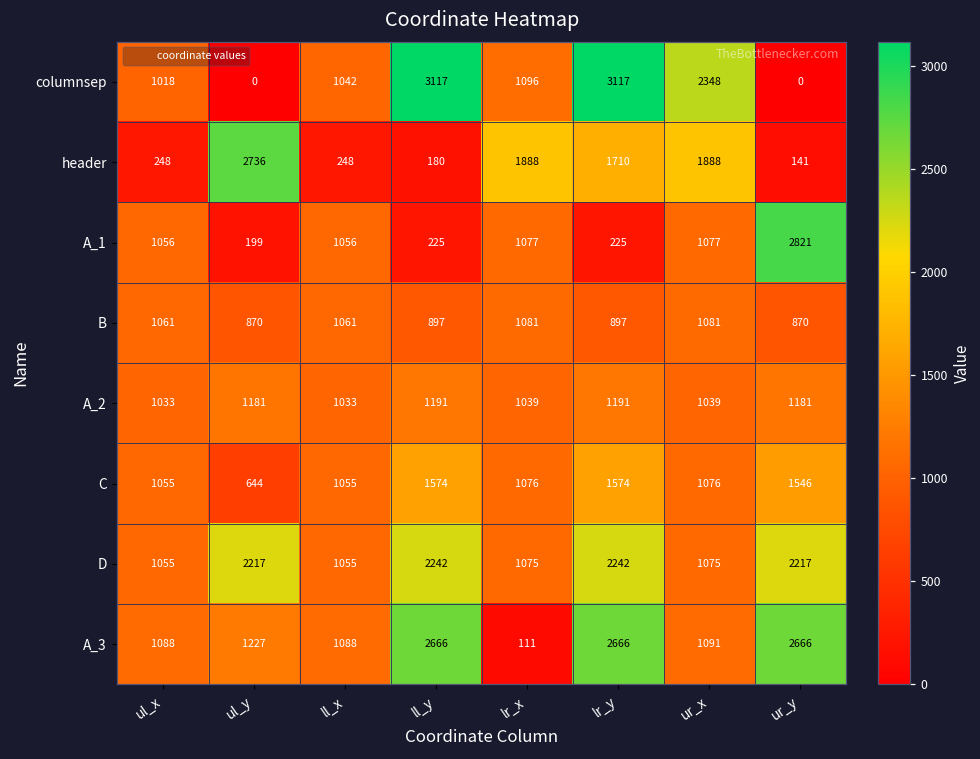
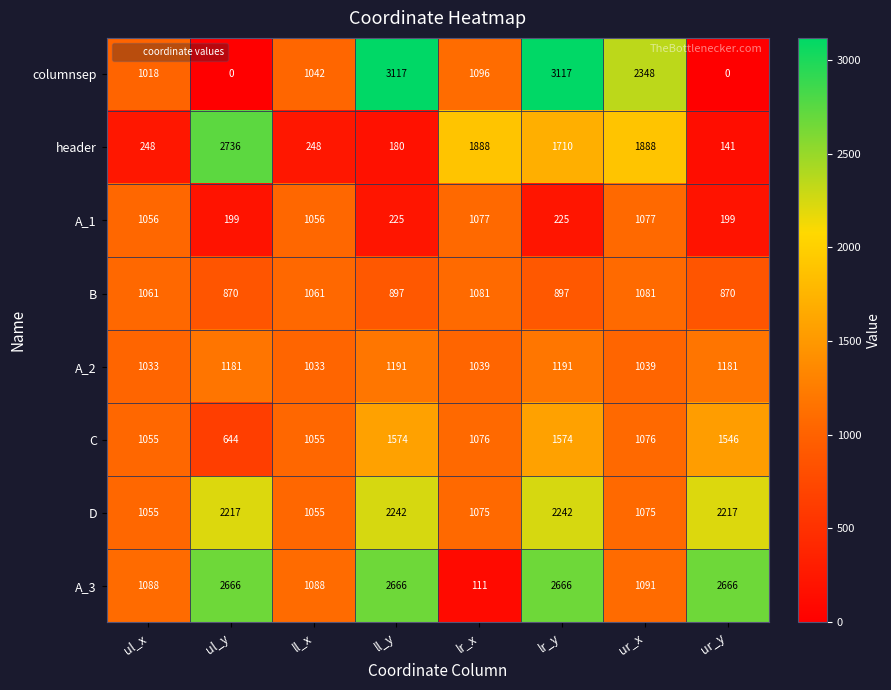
  {
    "columnsep": {
      "ul_x": 1018,
      "ul_y": 0,
      "ll_x": 1042,
      "ll_y": 3117,
      "lr_x": 1096,
      "lr_y": 3117,
      "ur_x": 2348
    },
    "header": {
      "ul_x": 248,
      "ul_y": 2736,
      "ll_x": 248,
      "ll_y": 180,
      "lr_x": 1888,
      "lr_y": 1710,
      "ur_x": 1888,
      "ur_y": 141
    },
    "A_1": {
      "ul_x": 1056,
      "ul_y": 199,
      "ll_x": 1056,
      "ll_y": 225,
      "lr_x": 1077,
      "lr_y": 225,
      "ur_x": 1077,
-     "ur_y": 2821
+     "ur_y": 199
    },
    "B": {
      "ul_x": 1061,
      "ul_y": 870,
      "ll_x": 1061,
      "ll_y": 897,
      "lr_x": 1081,
      "lr_y": 897,
      "ur_x": 1081,
      "ur_y": 870
    },
    "A_2": {
      "ul_x": 1033,
      "ul_y": 1181,
      "ll_x": 1033,
      "ll_y": 1191,
      "lr_x": 1039,
      "lr_y": 1191,
      "ur_x": 1039,
      "ur_y": 1181
    },
    "C": {
      "ul_x": 1055,
      "ul_y": 644,
      "ll_x": 1055,
      "ll_y": 1574,
      "lr_x": 1076,
      "lr_y": 1574,
      "ur_x": 1076,
      "ur_y": 1546
    },
    "D": {
      "ul_x": 1055,
      "ul_y": 2217,
      "ll_x": 1055,
      "ll_y": 2242,
      "lr_x": 1075,
      "lr_y": 2242,
      "ur_x": 1075,
      "ur_y": 2217
    },
    "A_3": {
      "ul_x": 1088,
-     "ul_y": 1227,
+     "ul_y": 2666,
      "ll_x": 1088,
      "ll_y": 2666,
      "lr_x": 111,
      "lr_y": 2666,
      "ur_x": 1091,
      "ur_y": 2666
    }
  }
